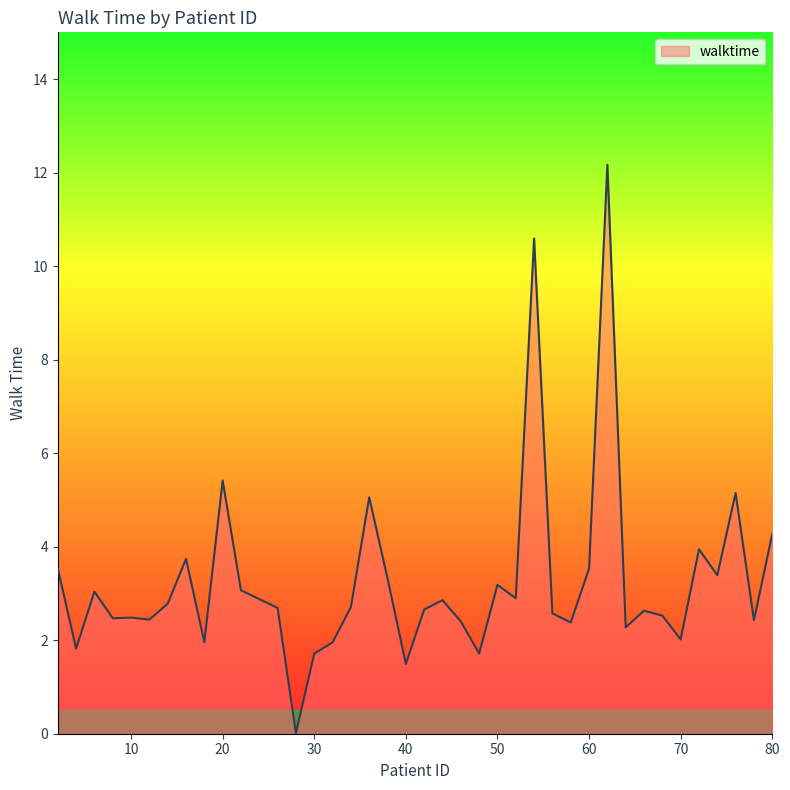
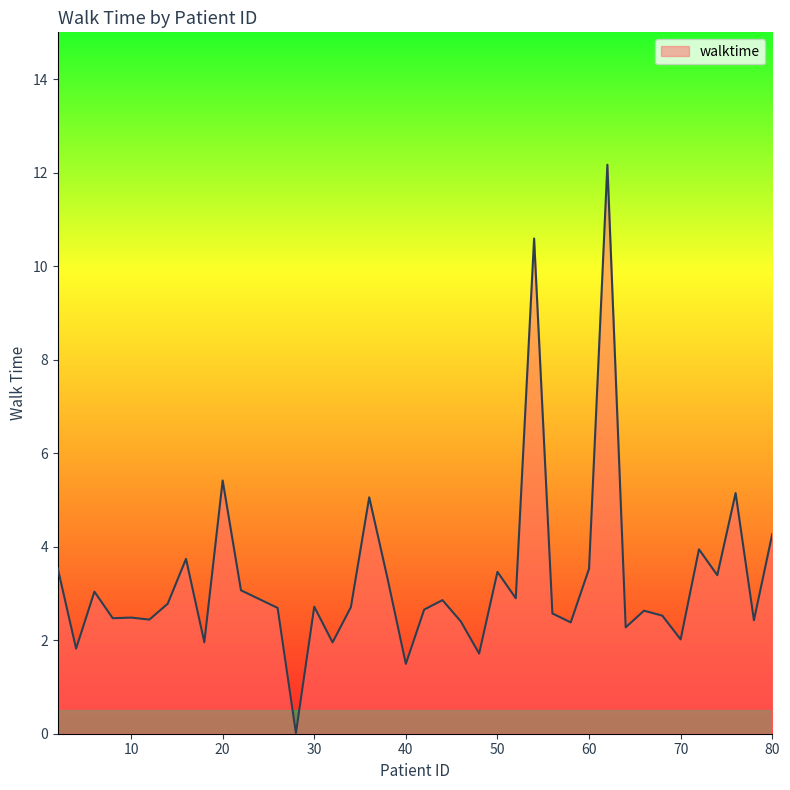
  {
    "10": 2.5,
    "20": 5.4,
-   "30": 1.7,
+   "30": 2.7,
    "40": 1.5,
-   "50": 3.2,
+   "50": 3.5,
    "60": 3.5,
    "70": 2.0,
    "80": 4.3
  }
